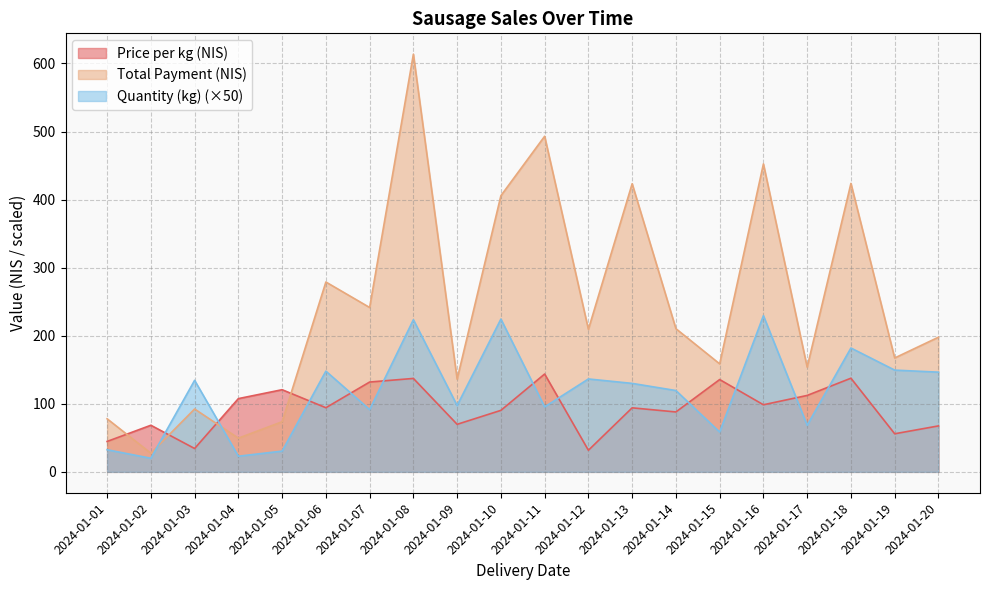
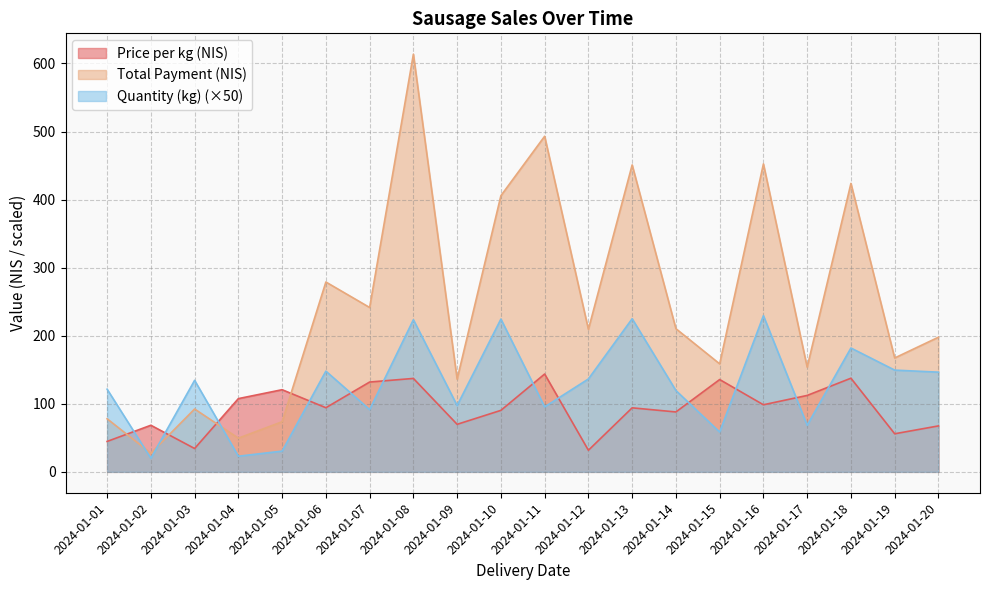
  {
    "Price per kg (NIS)": {
      "2024-01-01": 40,
      "2024-01-02": 70,
      "2024-01-03": 30,
      "2024-01-04": 110,
      "2024-01-05": 120,
      "2024-01-06": 90,
      "2024-01-07": 130,
      "2024-01-08": 140,
      "2024-01-09": 70,
      "2024-01-10": 90,
      "2024-01-11": 140,
      "2024-01-12": 30,
      "2024-01-13": 90,
      "2024-01-14": 90,
      "2024-01-15": 140,
      "2024-01-16": 100,
      "2024-01-17": 110,
      "2024-01-18": 140,
      "2024-01-19": 60,
      "2024-01-20": 70
    },
    "Total Payment (NIS)": {
      "2024-01-01": 80,
      "2024-01-02": 30,
      "2024-01-03": 90,
      "2024-01-04": 50,
      "2024-01-05": 70,
      "2024-01-06": 280,
      "2024-01-07": 240,
      "2024-01-08": 610,
      "2024-01-09": 140,
      "2024-01-10": 410,
      "2024-01-11": 490,
      "2024-01-12": 210,
-     "2024-01-13": 420,
+     "2024-01-13": 450,
      "2024-01-14": 210,
      "2024-01-15": 160,
      "2024-01-16": 450,
      "2024-01-17": 150,
      "2024-01-18": 420,
      "2024-01-19": 170,
      "2024-01-20": 200
    },
    "Quantity (kg) (×50)": {
-     "2024-01-01": 30,
+     "2024-01-01": 120,
      "2024-01-02": 20,
      "2024-01-03": 130,
      "2024-01-04": 20,
      "2024-01-05": 30,
      "2024-01-06": 150,
      "2024-01-07": 90,
      "2024-01-08": 220,
      "2024-01-09": 100,
      "2024-01-10": 220,
      "2024-01-11": 100,
      "2024-01-12": 140,
-     "2024-01-13": 130,
+     "2024-01-13": 230,
      "2024-01-14": 120,
      "2024-01-15": 60,
      "2024-01-16": 230,
      "2024-01-17": 70,
      "2024-01-18": 180,
      "2024-01-19": 150,
      "2024-01-20": 150
    }
  }
